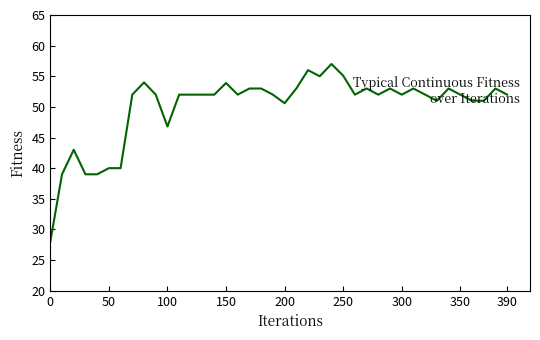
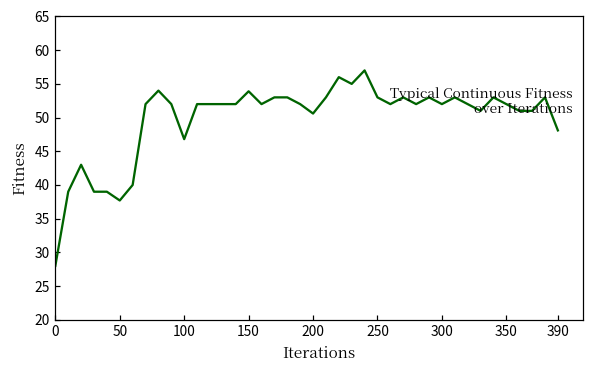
  {
    "0": 28,
-   "50": 40,
+   "50": 38,
    "100": 47,
    "150": 54,
    "200": 51,
-   "250": 55,
+   "250": 53,
    "300": 52,
    "350": 52,
-   "390": 52
+   "390": 48
  }
